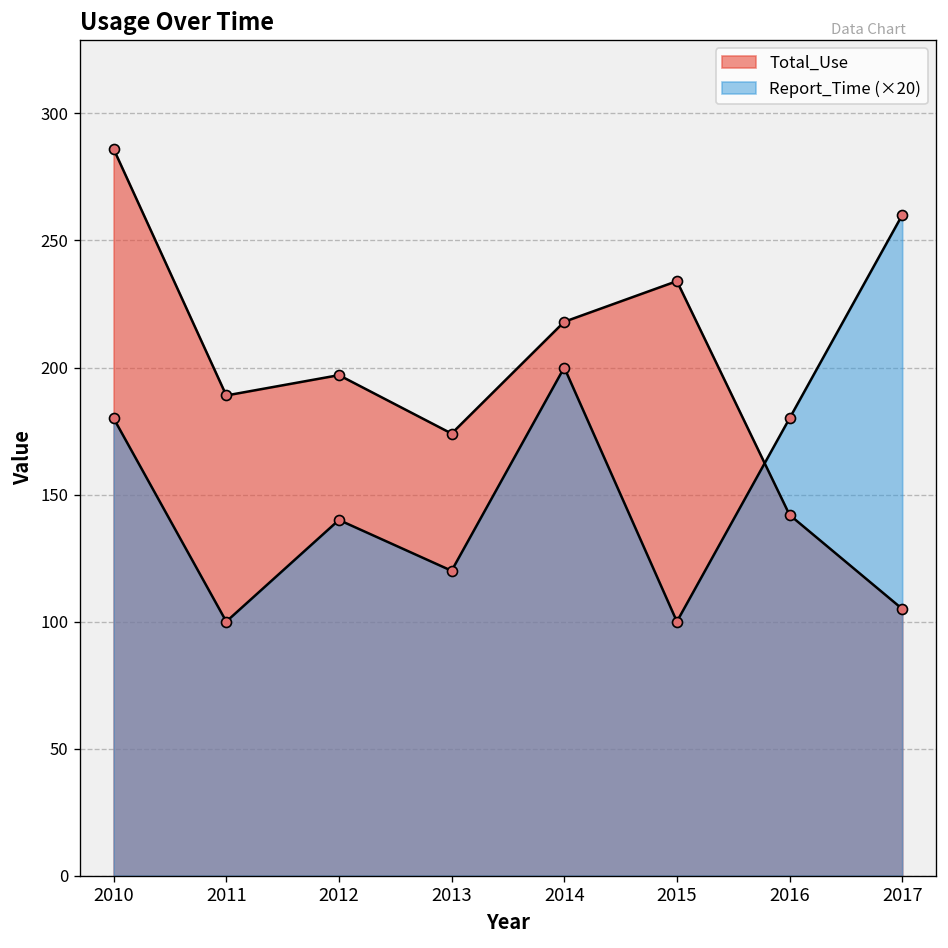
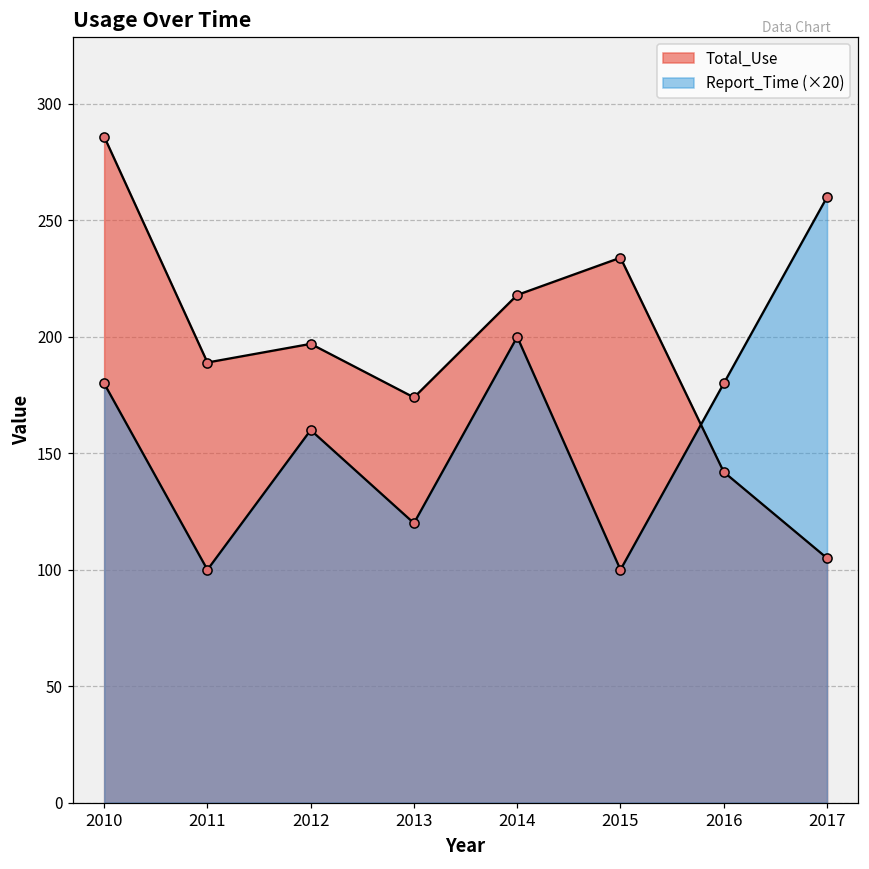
  {
    "Total_Use": {
      "2010": 286,
      "2011": 189,
      "2012": 197,
      "2013": 174,
      "2014": 218,
      "2015": 234,
      "2016": 142,
      "2017": 105
    },
    "Report_Time (×20)": {
      "2010": 180,
      "2011": 100,
-     "2012": 140,
+     "2012": 160,
      "2013": 120,
      "2014": 200,
      "2015": 100,
      "2016": 180,
      "2017": 260
    }
  }
